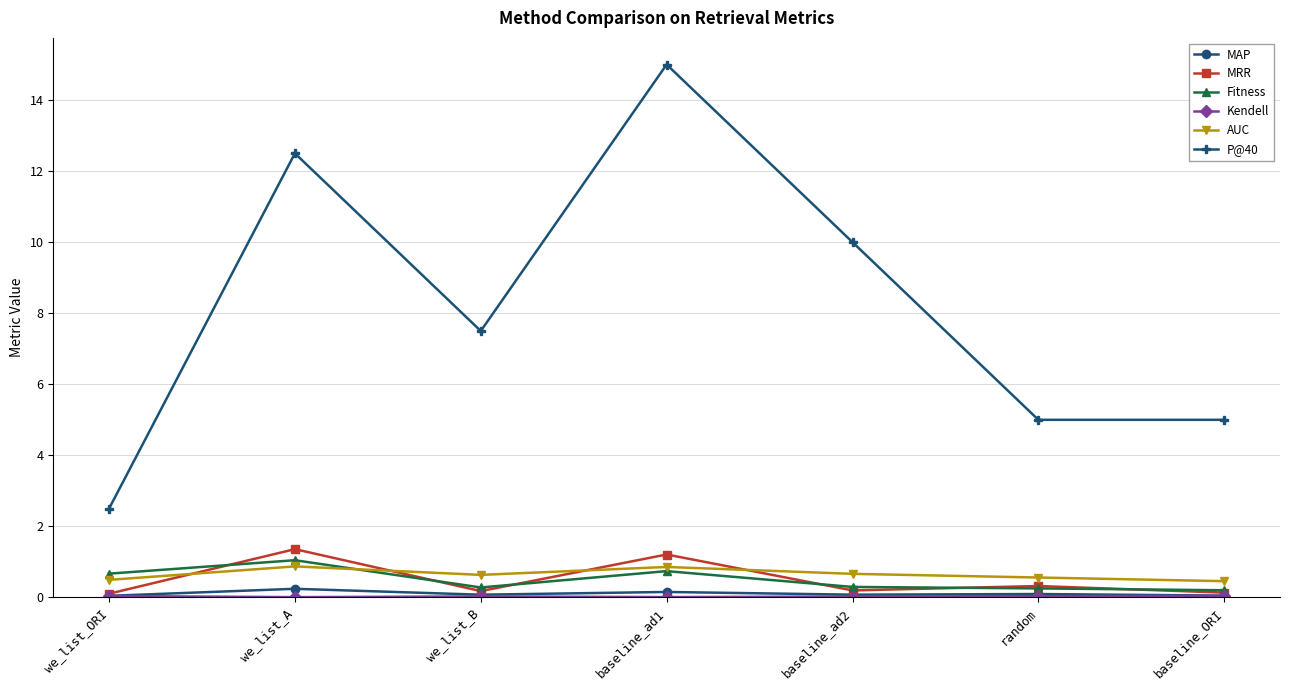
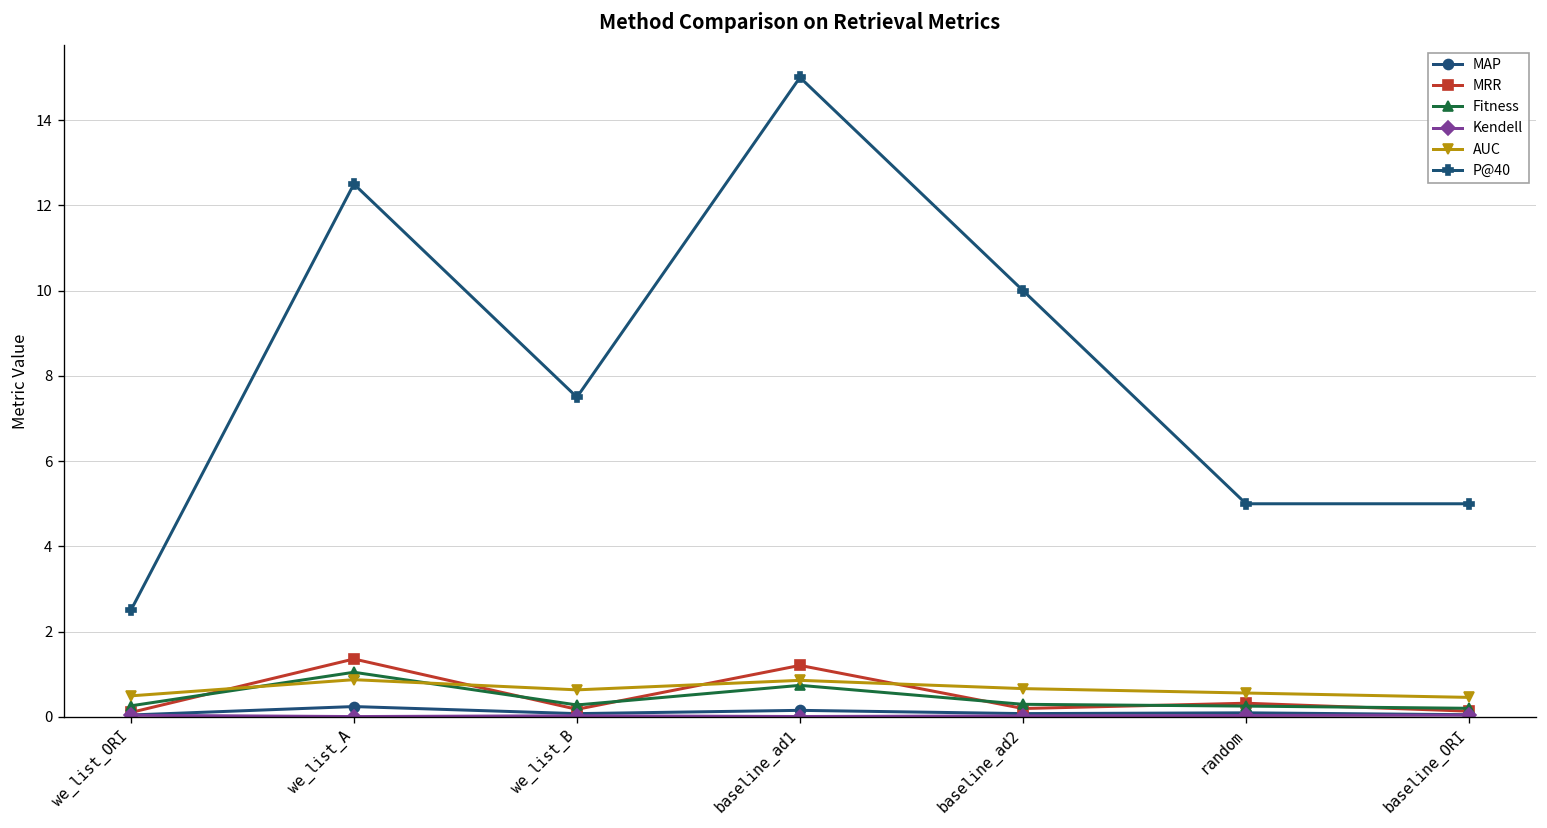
  {
    "MRR": {
      "we_list_A": 1.4,
      "we_list_B": 0.2,
      "baseline_ad1": 1.2,
      "baseline_ad2": 0.2
    },
    "Fitness": {
-     "we_list_ORI": 0.7,
+     "we_list_ORI": 0.3,
      "we_list_A": 1.0,
      "we_list_B": 0.3,
      "baseline_ad1": 0.7,
      "baseline_ad2": 0.3
    },
    "Kendell": {
      "we_list_A": 0.0,
      "baseline_ad1": 0.0
    },
    "AUC": {
      "we_list_ORI": 0.5,
      "we_list_A": 0.9,
      "we_list_B": 0.6,
      "baseline_ad1": 0.9,
      "baseline_ad2": 0.7,
      "random": 0.6,
      "baseline_ORI": 0.5
    }
  }
